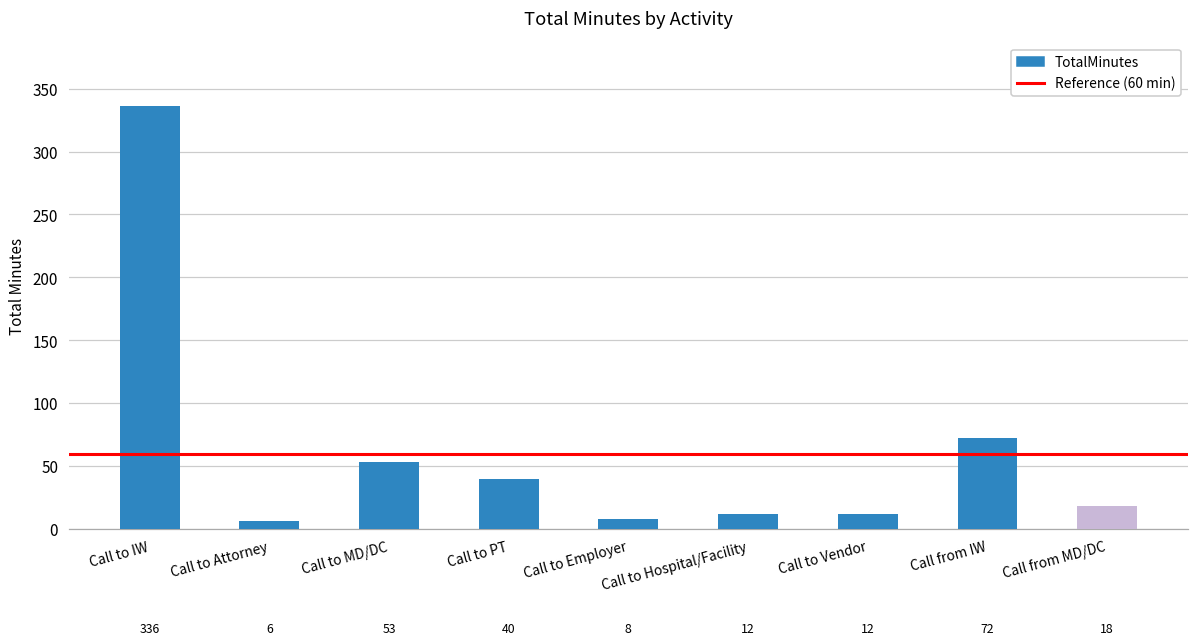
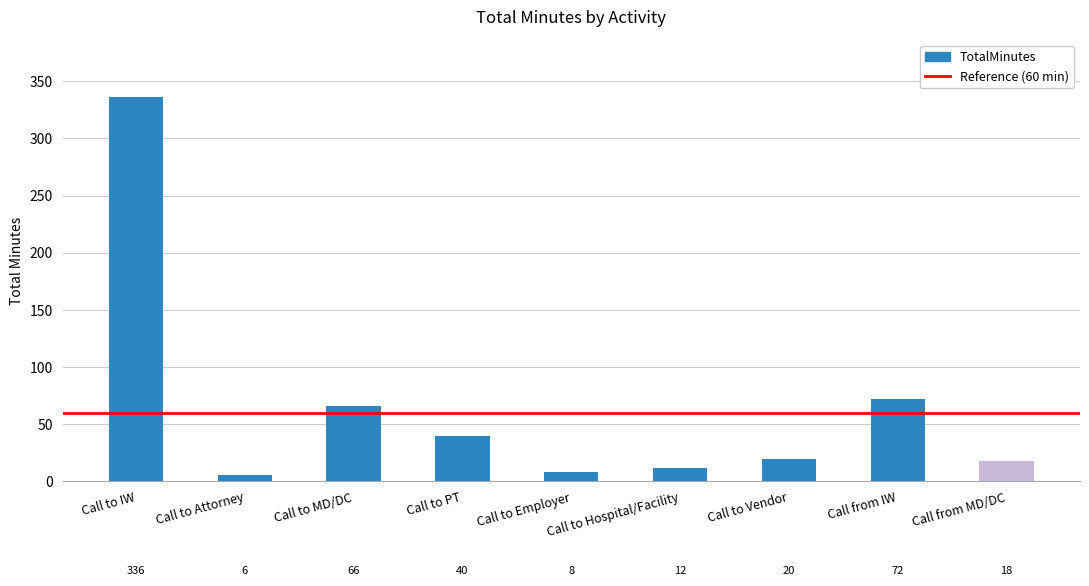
  {
-   "Call to MD/DC": 53,
-   "Call to Vendor": 12
+   "Call to MD/DC": 66,
+   "Call to Vendor": 20
  }
